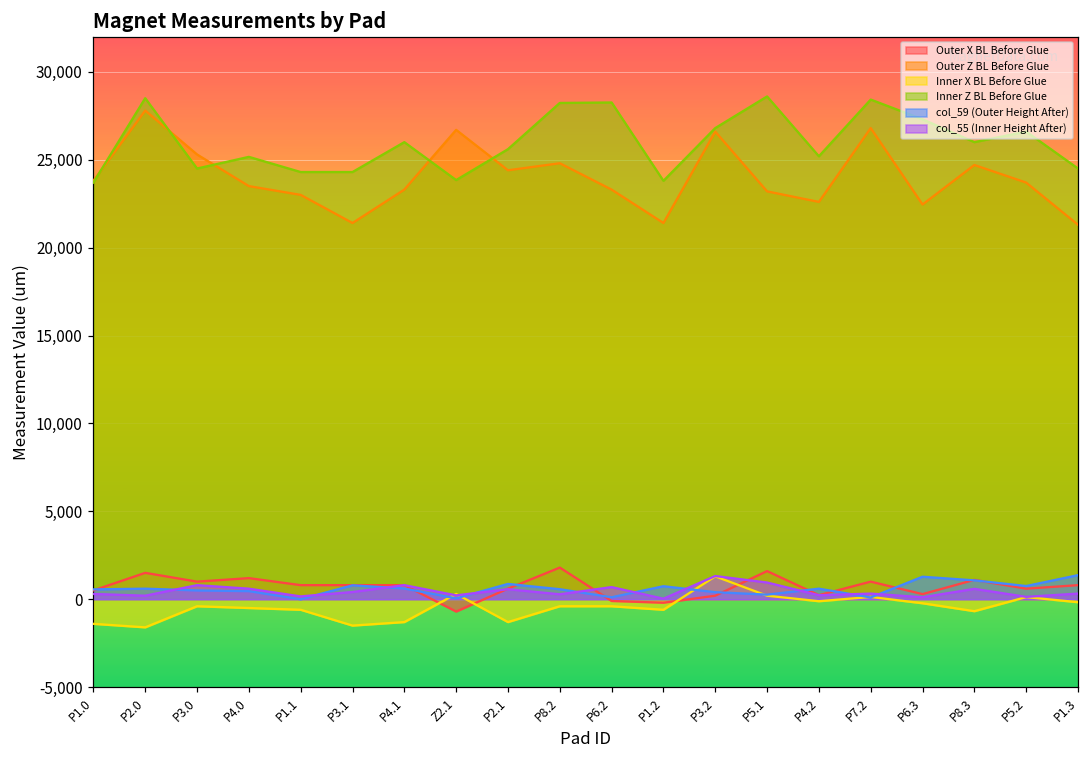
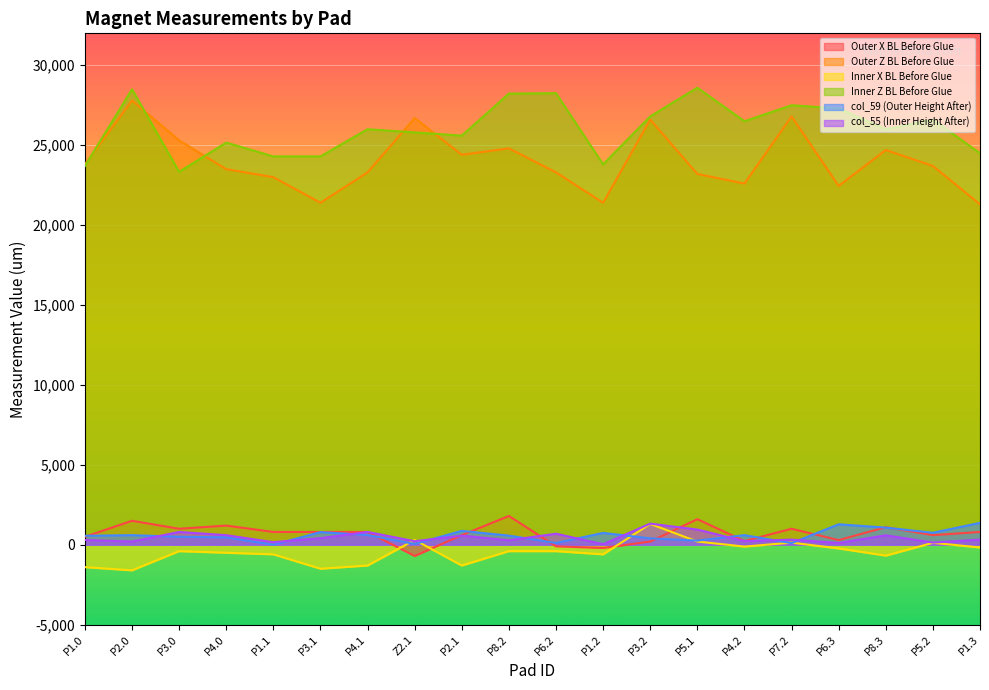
  {
    "Outer Z BL Before Glue": {
      "P2.0": "27,800",
      "P3.0": "25,300",
      "P4.0": "23,500",
      "P1.1": "23,000",
      "P3.1": "21,400",
      "P4.1": "23,300",
      "Z2.1": "26,700",
      "P2.1": "24,400",
      "P8.2": "24,800",
      "P6.2": "23,300",
      "P1.2": "21,400",
      "P3.2": "26,600",
      "P5.1": "23,200",
      "P4.2": "22,600",
      "P7.2": "26,800",
      "P6.3": "22,500",
      "P8.3": "24,700",
      "P5.2": "23,700",
      "P1.3": "21,300"
    },
    "Inner Z BL Before Glue": {
      "P2.0": "28,500",
-     "P3.0": "24,500",
+     "P3.0": "23,300",
      "P4.0": "25,200",
      "P1.1": "24,300",
      "P3.1": "24,300",
      "P4.1": "26,000",
-     "Z2.1": "23,800",
+     "Z2.1": "25,800",
      "P2.1": "25,600",
      "P8.2": "28,200",
      "P6.2": "28,300",
      "P1.2": "23,800",
      "P3.2": "26,800",
      "P5.1": "28,600",
-     "P4.2": "25,200",
-     "P7.2": "28,400",
+     "P4.2": "26,500",
+     "P7.2": "27,500",
      "P1.3": "24,500"
    },
    "col_59 (Outer Height After)": {
      "P2.0": "600",
      "P3.0": "500",
      "P4.1": "600",
      "P2.1": "900",
      "P8.2": "600",
      "P1.2": "700",
      "P3.2": "400",
      "P4.2": "600",
      "P6.3": "1,300",
      "P1.3": "1,400"
    },
    "col_55 (Inner Height After)": {
      "P1.0": "300",
      "P2.0": "200",
      "P3.0": "800",
      "P3.1": "400",
      "P8.2": "300",
      "P6.2": "700",
      "P5.1": "1,000",
      "P7.2": "300",
      "P8.3": "600",
      "P1.3": "300"
    }
  }
